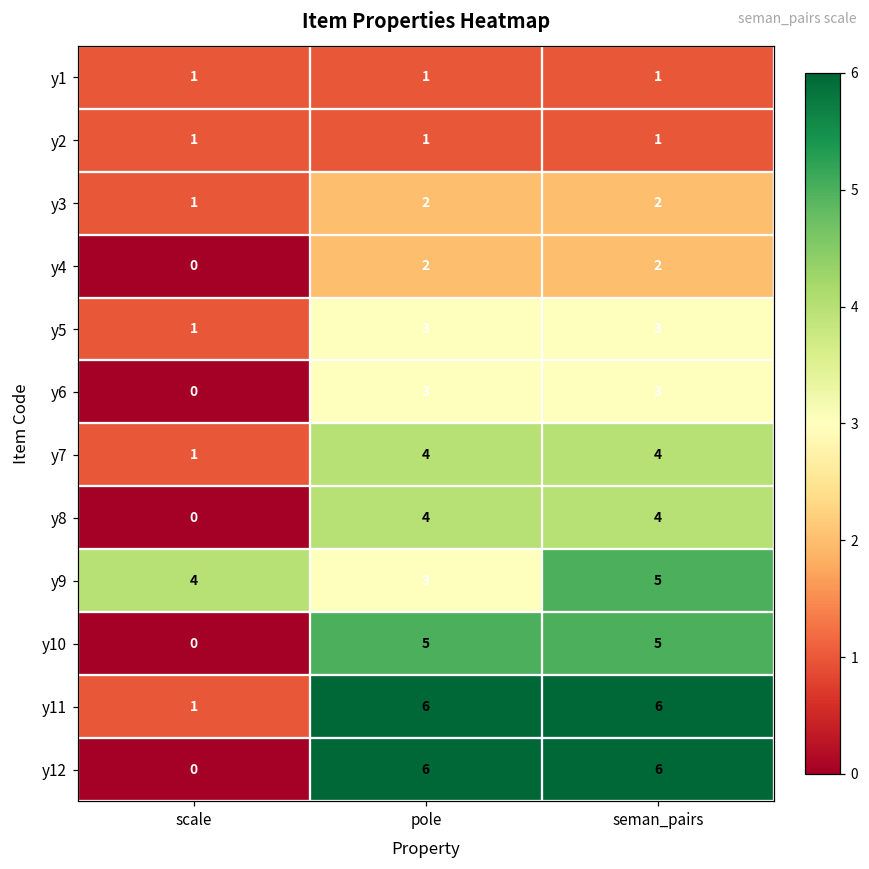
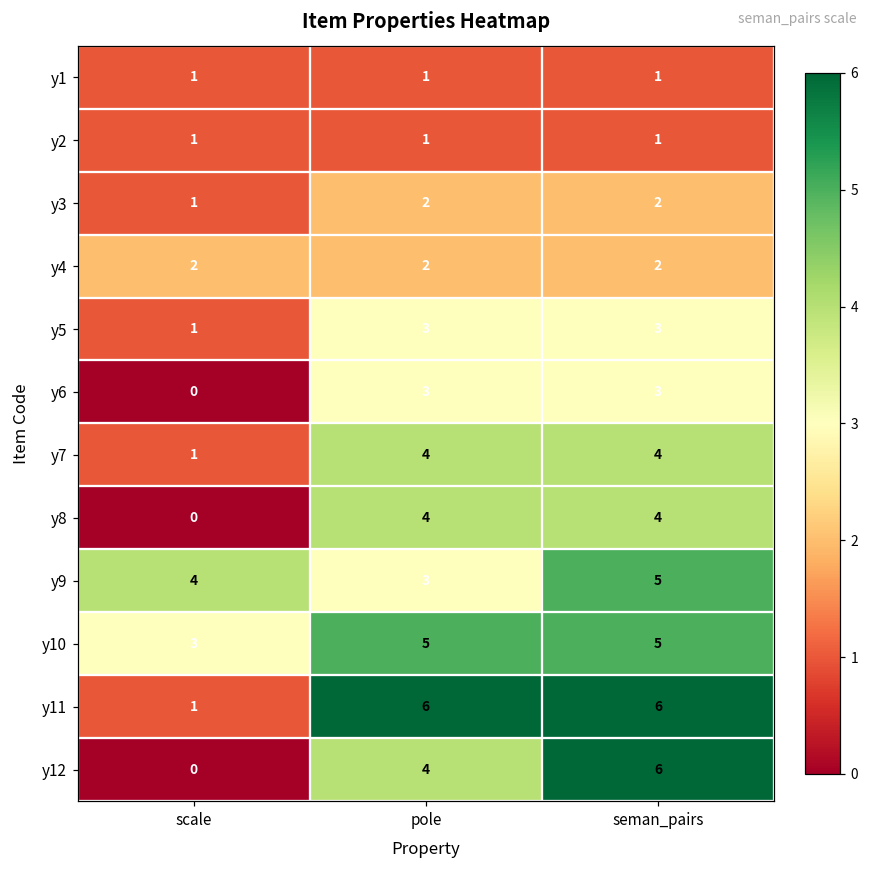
  {
    "y1": {
      "scale": 1,
      "pole": 1,
      "seman_pairs": 1
    },
    "y2": {
      "scale": 1,
      "pole": 1,
      "seman_pairs": 1
    },
    "y3": {
      "scale": 1,
      "pole": 2,
      "seman_pairs": 2
    },
    "y4": {
-     "scale": 0,
+     "scale": 2,
      "pole": 2,
      "seman_pairs": 2
    },
    "y5": {
      "scale": 1,
      "pole": 3,
      "seman_pairs": 3
    },
    "y6": {
      "scale": 0,
      "pole": 3,
      "seman_pairs": 3
    },
    "y7": {
      "scale": 1,
      "pole": 4,
      "seman_pairs": 4
    },
    "y8": {
      "scale": 0,
      "pole": 4,
      "seman_pairs": 4
    },
    "y9": {
      "scale": 4,
      "pole": 3,
      "seman_pairs": 5
    },
    "y10": {
-     "scale": 0,
+     "scale": 3,
      "pole": 5,
      "seman_pairs": 5
    },
    "y11": {
      "scale": 1,
      "pole": 6,
      "seman_pairs": 6
    },
    "y12": {
      "scale": 0,
-     "pole": 6,
+     "pole": 4,
      "seman_pairs": 6
    }
  }
